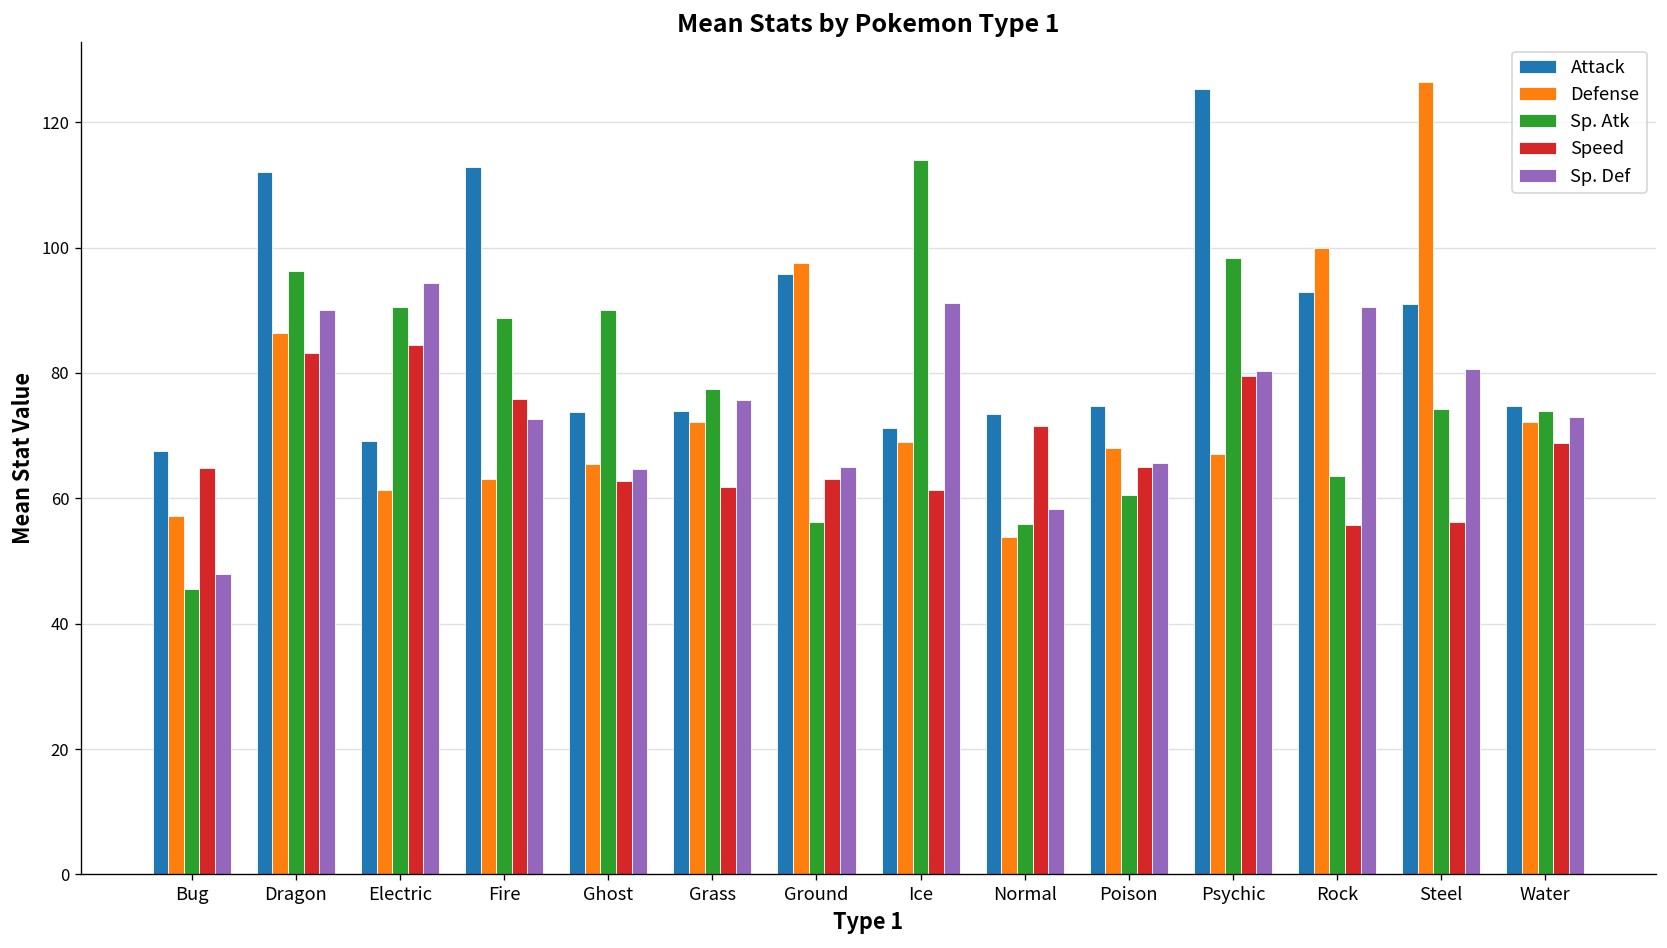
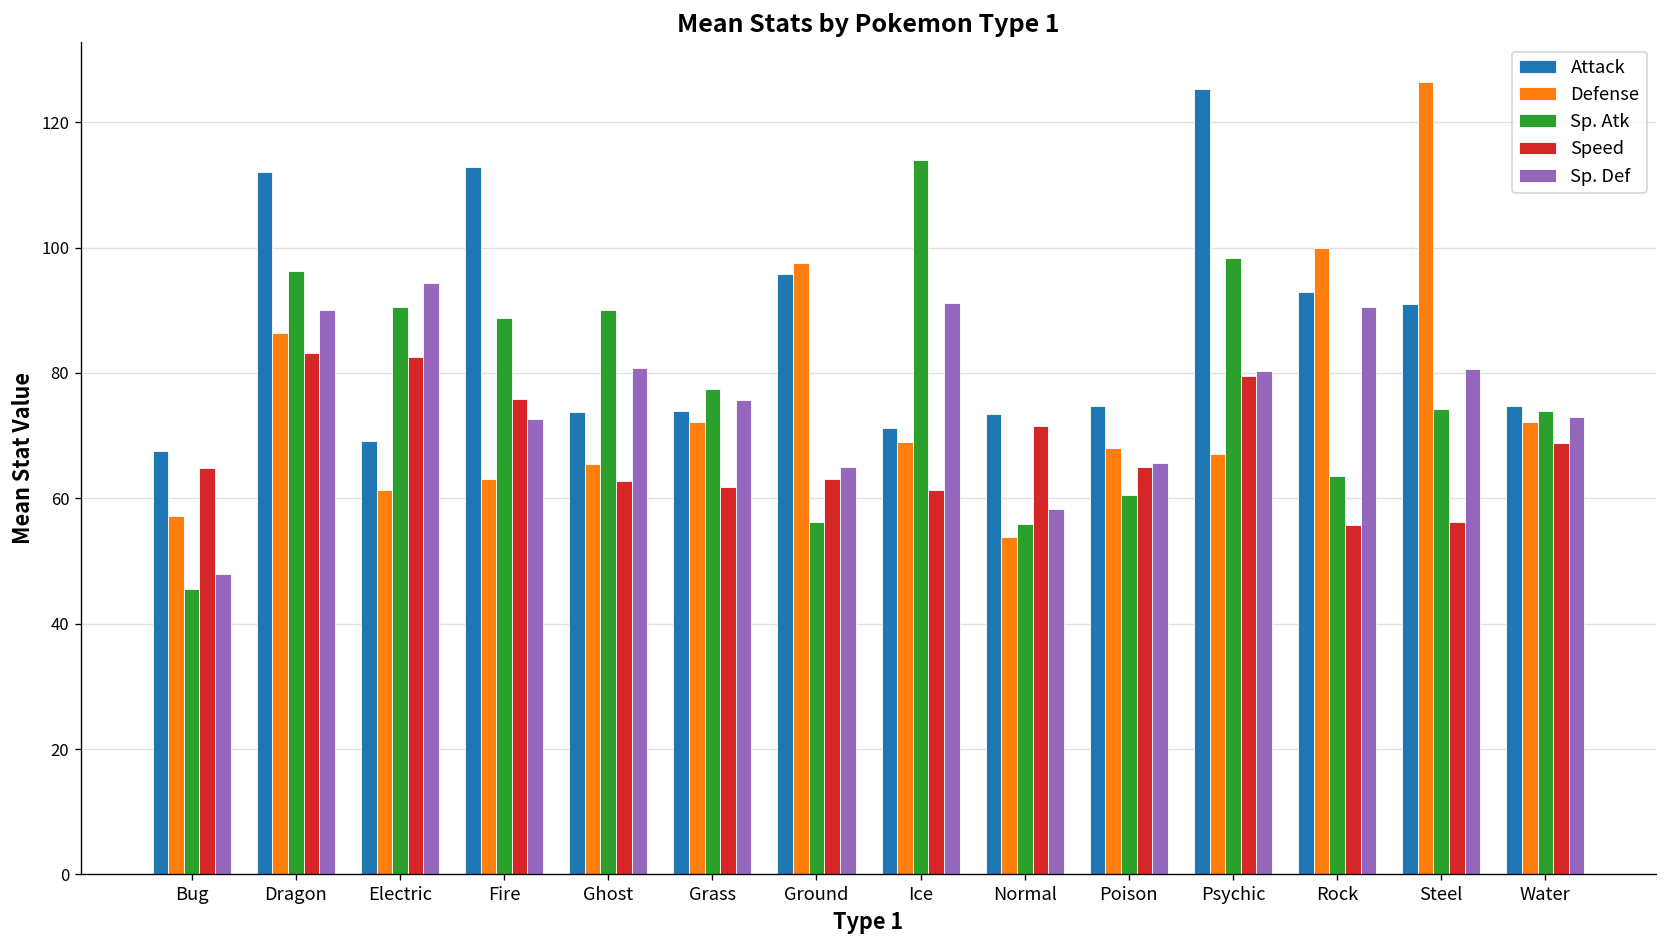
  {
    "Attack": {
      "Bug": 68,
      "Dragon": 112,
      "Electric": 69,
      "Fire": 113,
      "Ghost": 74,
      "Grass": 74,
      "Ground": 96,
      "Ice": 71,
      "Normal": 74,
      "Poison": 75,
      "Psychic": 125,
      "Rock": 93,
      "Steel": 91,
      "Water": 75
    },
    "Defense": {
      "Bug": 57,
      "Dragon": 86,
      "Electric": 61,
      "Fire": 63,
      "Ghost": 65,
      "Grass": 72,
      "Ground": 98,
      "Ice": 69,
      "Normal": 54,
      "Poison": 68,
      "Psychic": 67,
      "Rock": 100,
      "Steel": 126,
      "Water": 72
    },
    "Sp. Atk": {
      "Bug": 46,
      "Dragon": 96,
      "Electric": 91,
      "Fire": 89,
      "Ghost": 90,
      "Grass": 78,
      "Ground": 56,
      "Ice": 114,
      "Normal": 56,
      "Poison": 61,
      "Psychic": 98,
      "Rock": 64,
      "Steel": 74,
      "Water": 74
    },
    "Speed": {
      "Bug": 65,
      "Dragon": 83,
-     "Electric": 85,
+     "Electric": 83,
      "Fire": 76,
      "Ghost": 63,
      "Grass": 62,
      "Ground": 63,
      "Ice": 61,
      "Normal": 72,
      "Poison": 65,
      "Psychic": 80,
      "Rock": 56,
      "Steel": 56,
      "Water": 69
    },
    "Sp. Def": {
      "Bug": 48,
      "Dragon": 90,
      "Electric": 94,
      "Fire": 73,
-     "Ghost": 65,
+     "Ghost": 81,
      "Grass": 76,
      "Ground": 65,
      "Ice": 91,
      "Normal": 58,
      "Poison": 66,
      "Psychic": 80,
      "Rock": 91,
      "Steel": 81,
      "Water": 73
    }
  }
